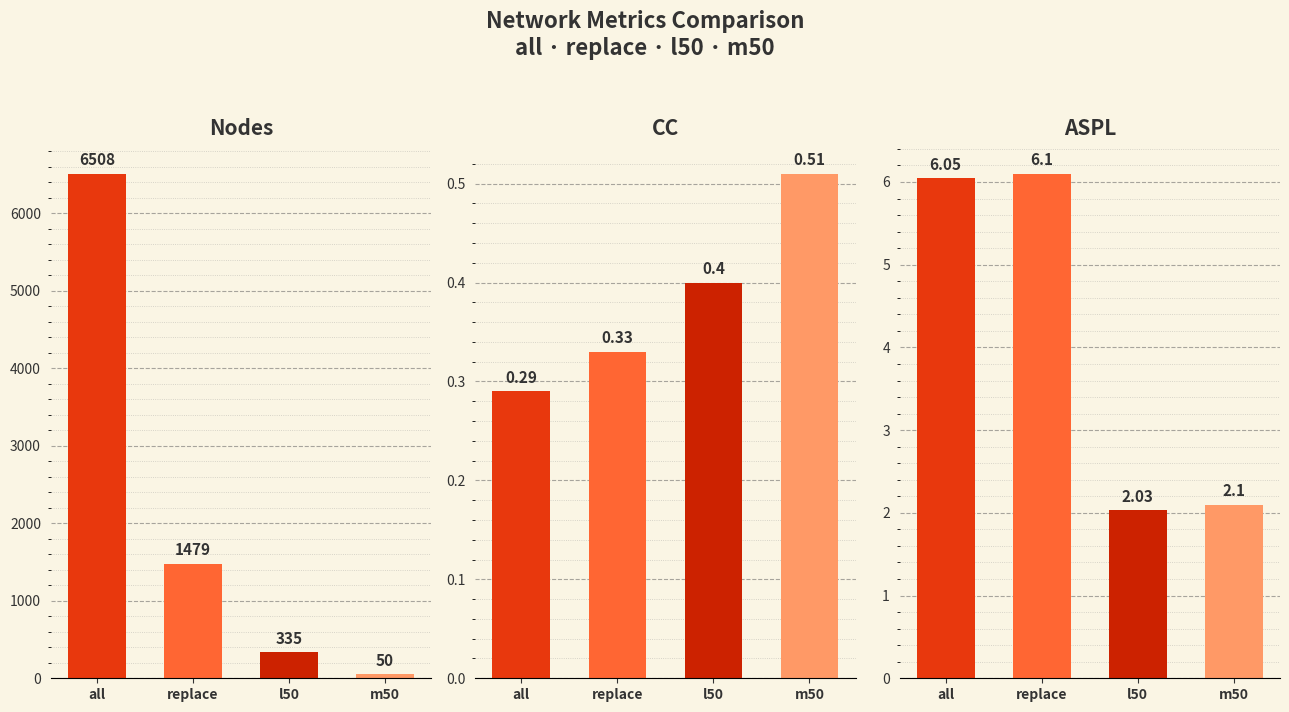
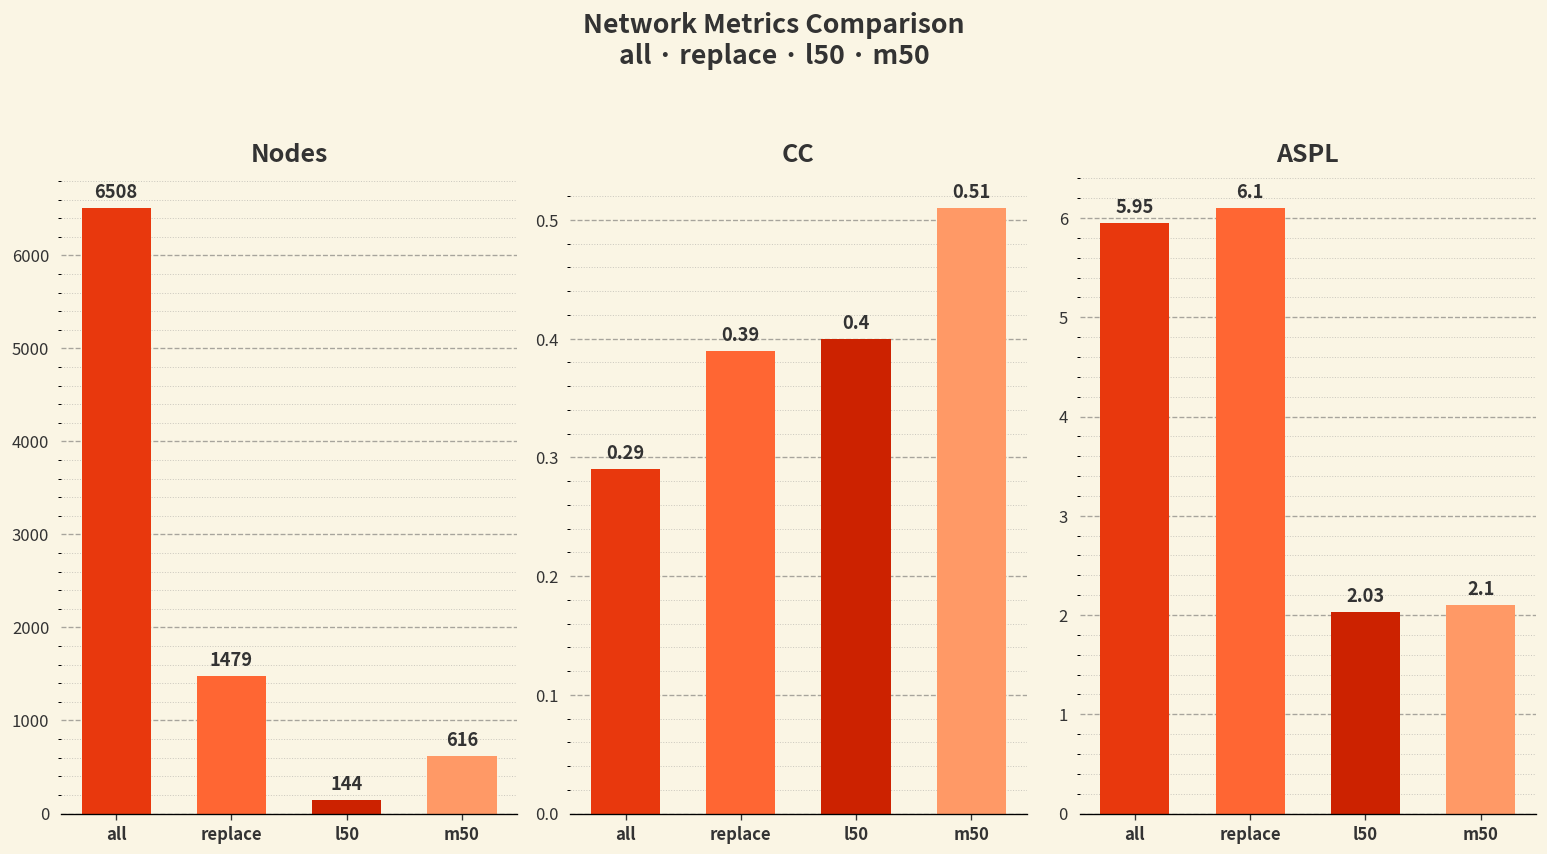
  {
    "Nodes": {
      "all": 6508,
      "replace": 1479,
-     "l50": 335,
-     "m50": 50
+     "l50": 144,
+     "m50": 616
    },
    "CC": {
      "all": 0.29,
-     "replace": 0.33,
+     "replace": 0.39,
      "l50": 0.4,
      "m50": 0.51
    },
    "ASPL": {
-     "all": 6.05,
+     "all": 5.95,
      "replace": 6.1,
      "l50": 2.03,
      "m50": 2.1
    }
  }
